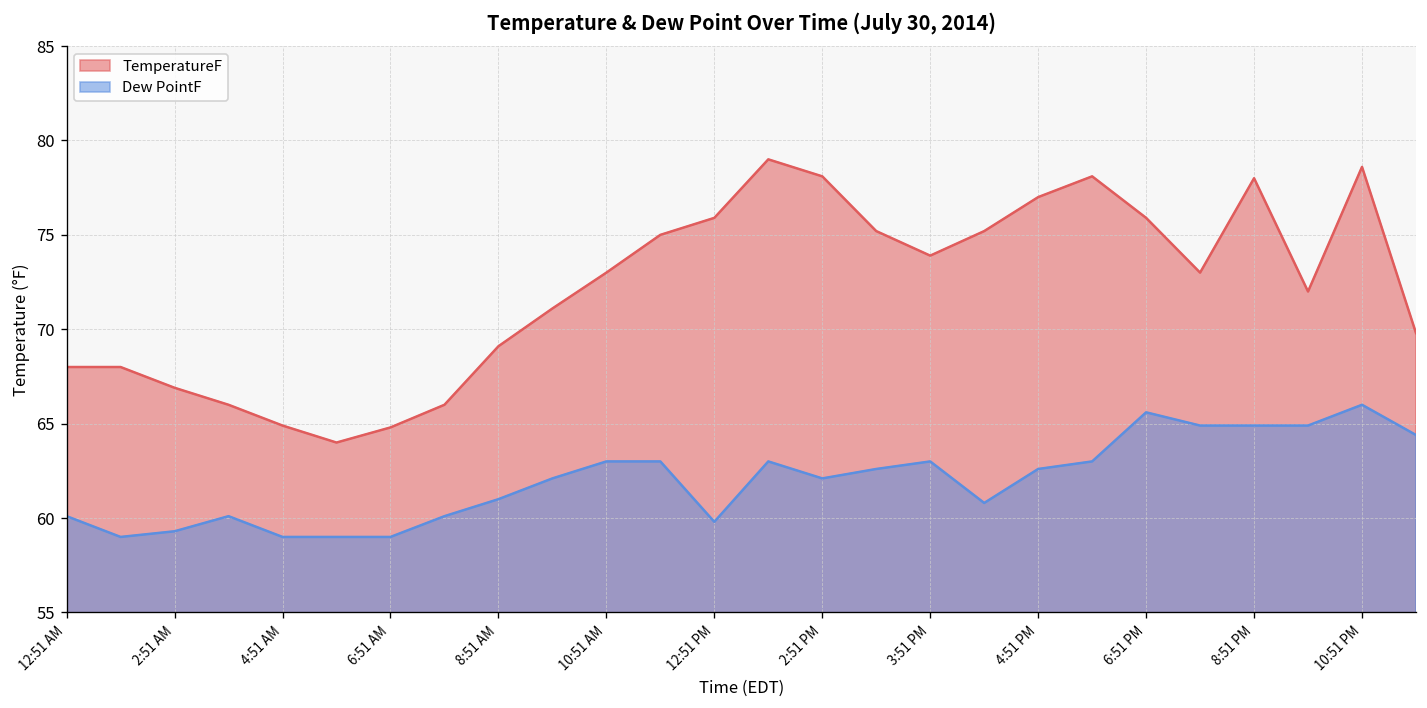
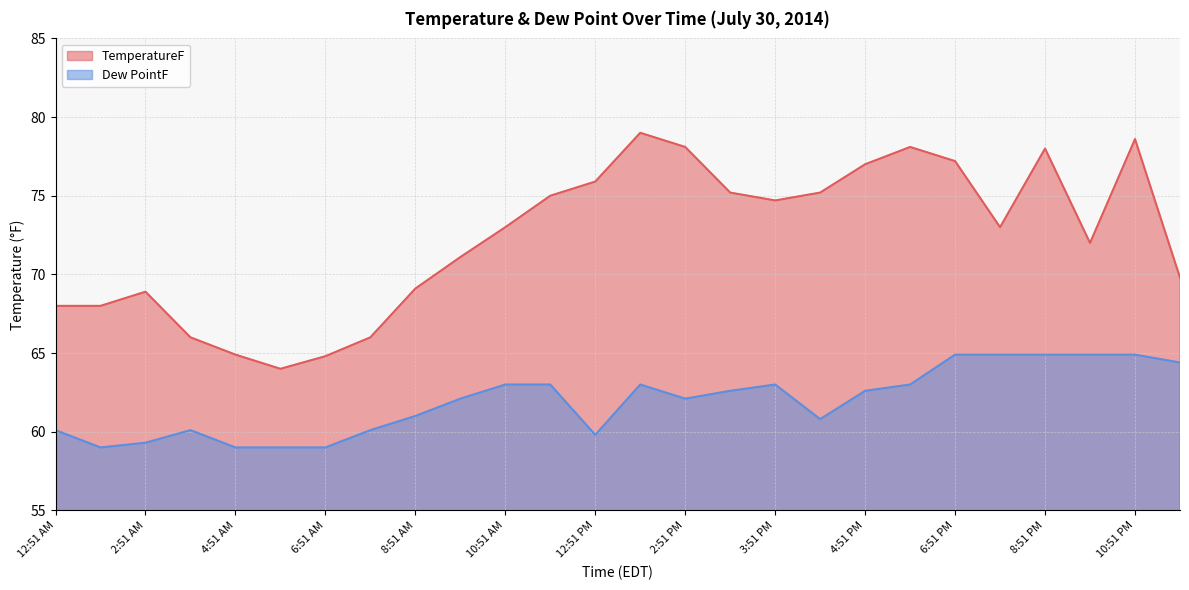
  {
    "TemperatureF": {
      "12:51 AM": 68.0,
-     "2:51 AM": 66.9,
+     "2:51 AM": 68.9,
      "4:51 AM": 64.9,
      "6:51 AM": 64.8,
      "8:51 AM": 69.1,
      "10:51 AM": 73.0,
      "12:51 PM": 75.9,
      "2:51 PM": 78.1,
-     "3:51 PM": 73.9,
+     "3:51 PM": 74.7,
      "4:51 PM": 77.0,
-     "6:51 PM": 75.9,
+     "6:51 PM": 77.2,
      "8:51 PM": 78.0,
      "10:51 PM": 78.6
    },
    "Dew PointF": {
      "12:51 AM": 60.1,
      "2:51 AM": 59.3,
      "4:51 AM": 59.0,
      "6:51 AM": 59.0,
      "8:51 AM": 61.0,
      "10:51 AM": 63.0,
      "12:51 PM": 59.8,
      "2:51 PM": 62.1,
      "3:51 PM": 63.0,
      "4:51 PM": 62.6,
-     "6:51 PM": 65.6,
+     "6:51 PM": 64.9,
      "8:51 PM": 64.9,
-     "10:51 PM": 66.0
+     "10:51 PM": 64.9
    }
  }
